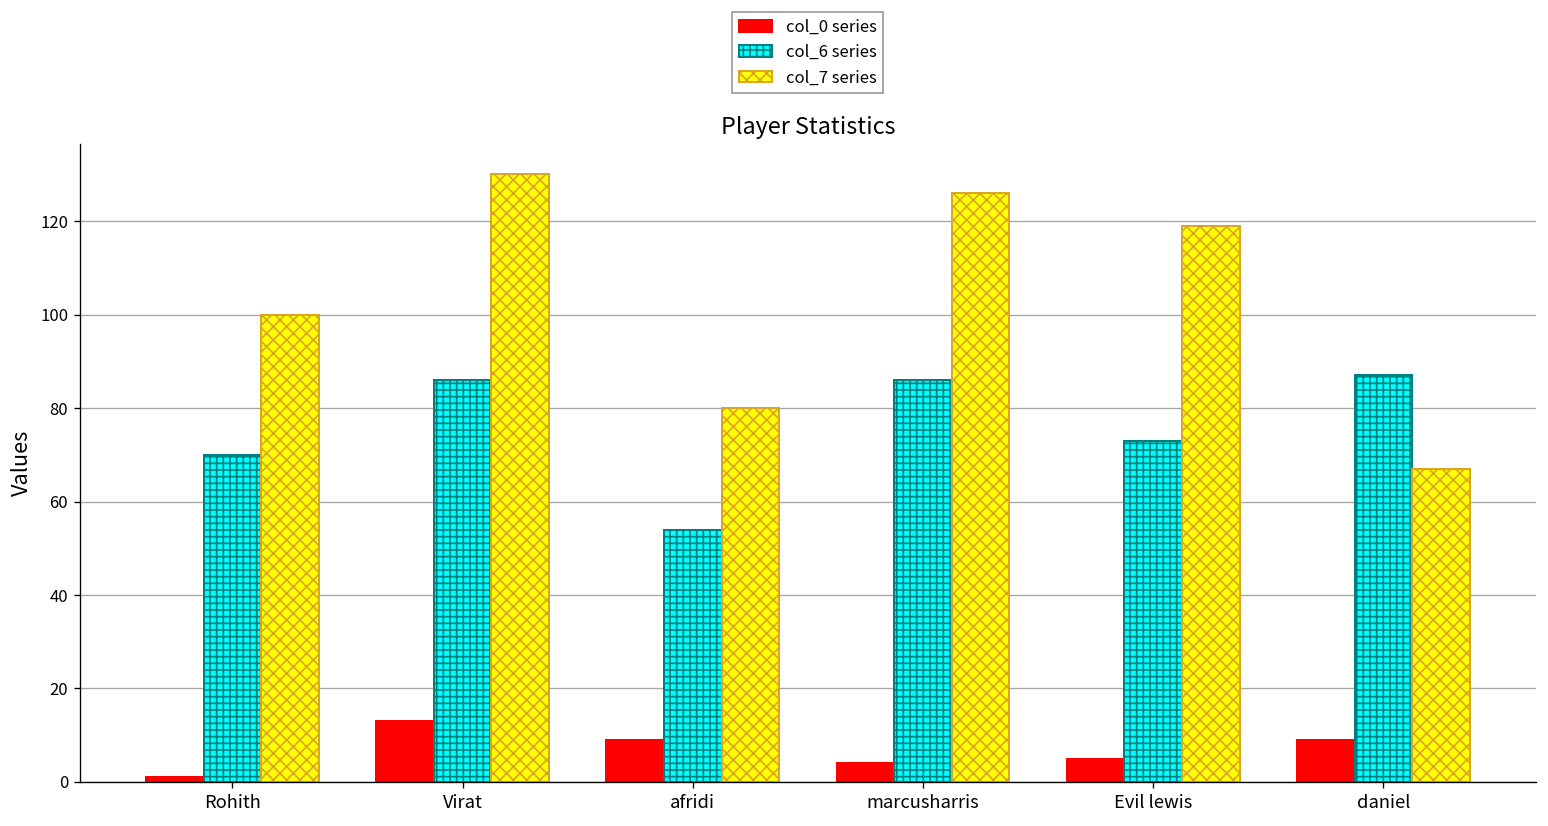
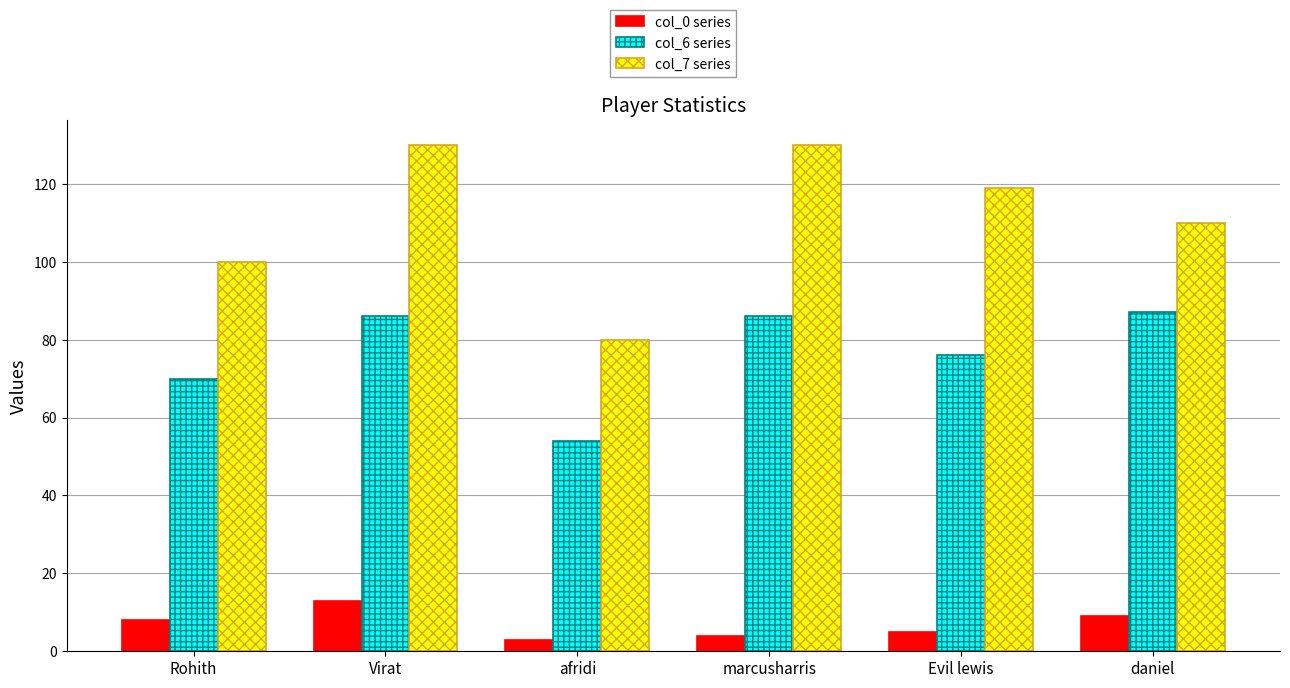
  {
    "col_0 series": {
-     "Rohith": 1,
+     "Rohith": 8,
      "Virat": 13,
-     "afridi": 9,
+     "afridi": 3,
      "marcusharris": 4,
      "Evil lewis": 5,
      "daniel": 9
    },
    "col_6 series": {
      "Rohith": 70,
      "Virat": 86,
      "afridi": 54,
      "marcusharris": 86,
-     "Evil lewis": 73,
+     "Evil lewis": 76,
      "daniel": 87
    },
    "col_7 series": {
      "Rohith": 100,
      "Virat": 130,
      "afridi": 80,
-     "marcusharris": 126,
+     "marcusharris": 130,
      "Evil lewis": 119,
-     "daniel": 67
+     "daniel": 110
    }
  }
